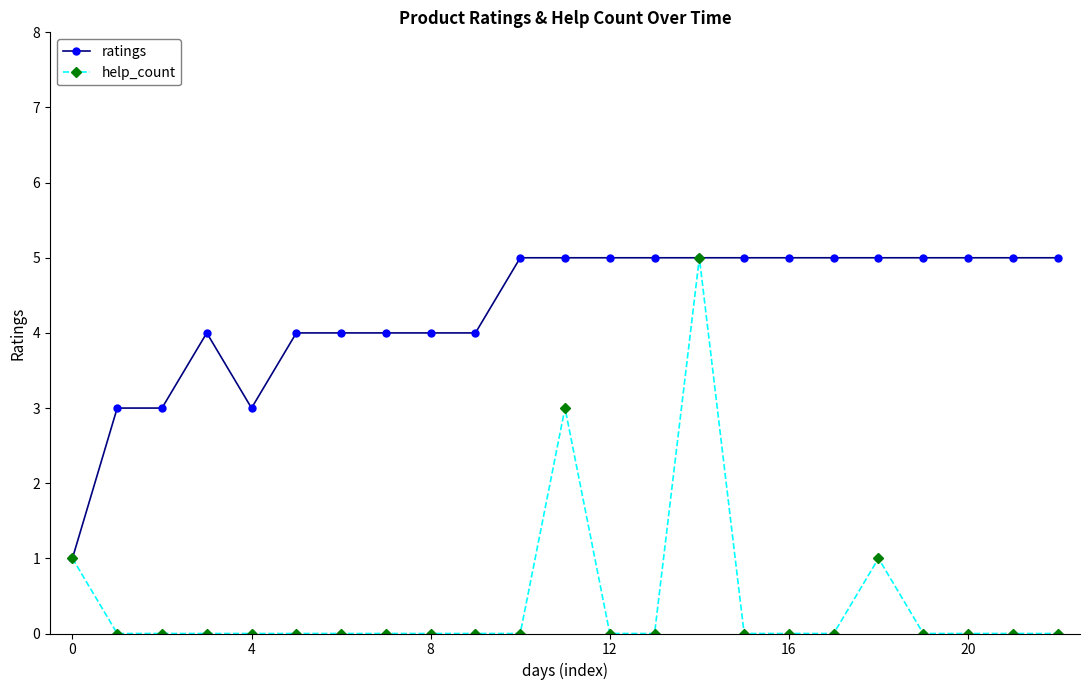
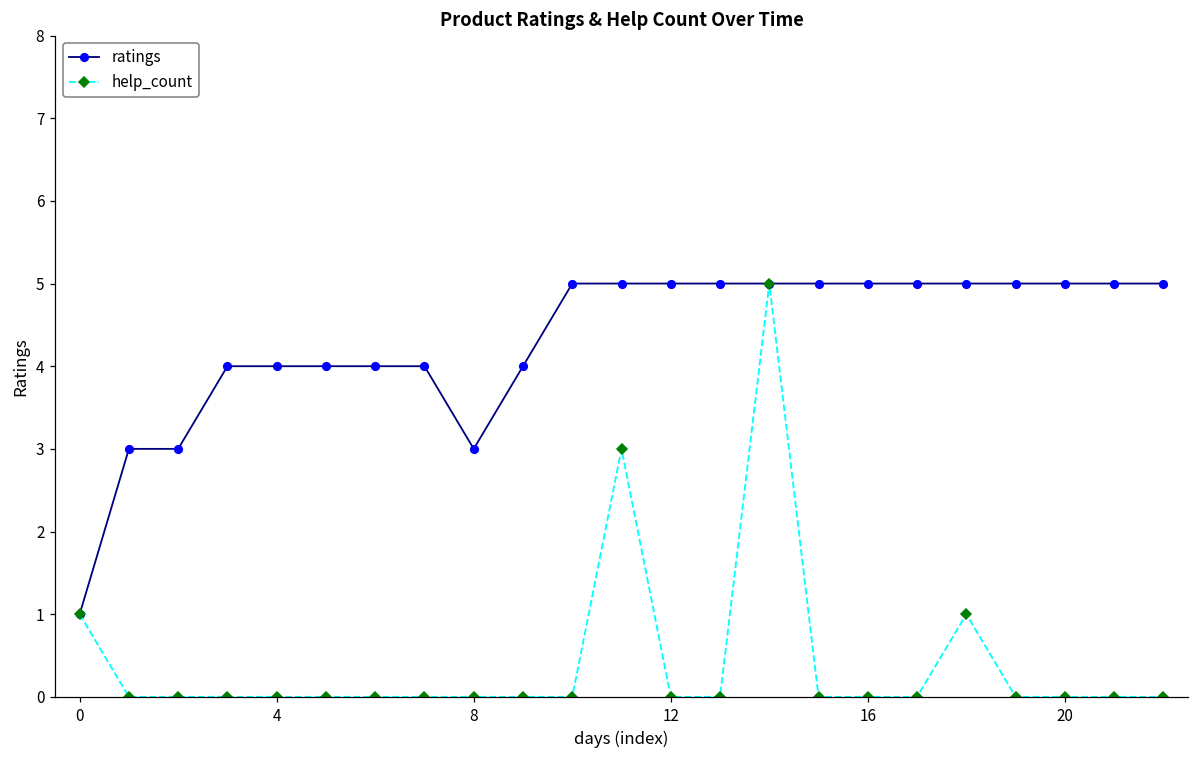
  {
    "ratings": {
-     "4": 3,
-     "8": 4,
+     "4": 4,
+     "8": 3,
      "12": 5,
      "16": 5,
      "20": 5
    },
    "help_count": {
      "4": 0,
      "8": 0,
      "12": 0,
      "16": 0,
      "20": 0
    }
  }
